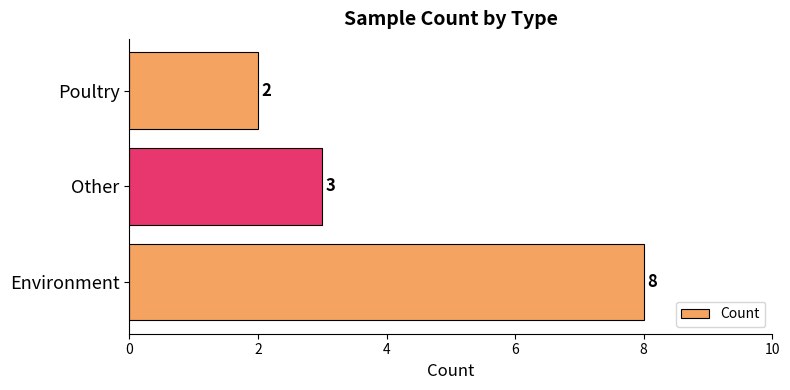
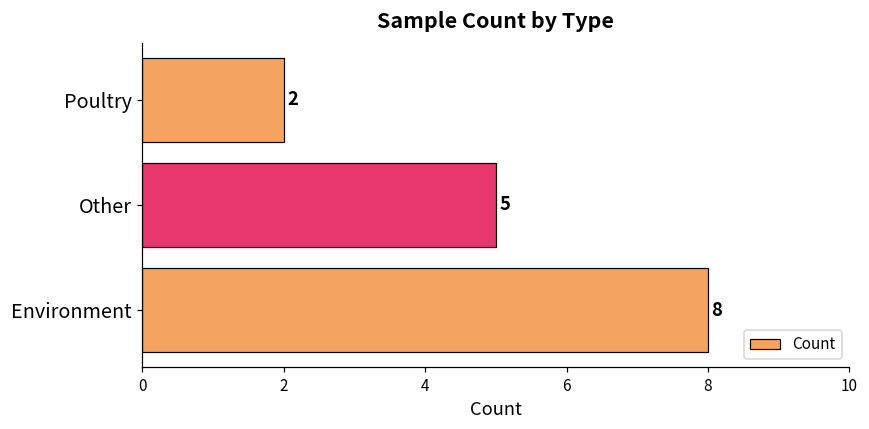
  {
    "Poultry": 2,
-   "Other": 3,
+   "Other": 5,
    "Environment": 8
  }
